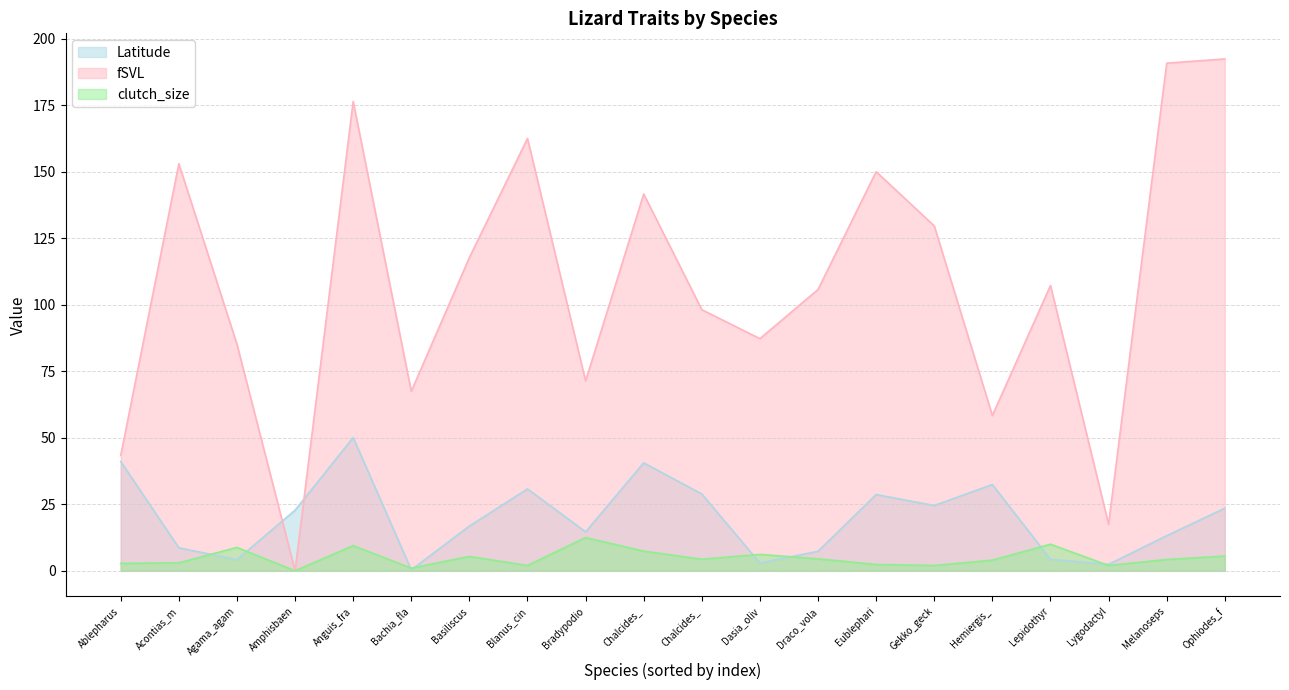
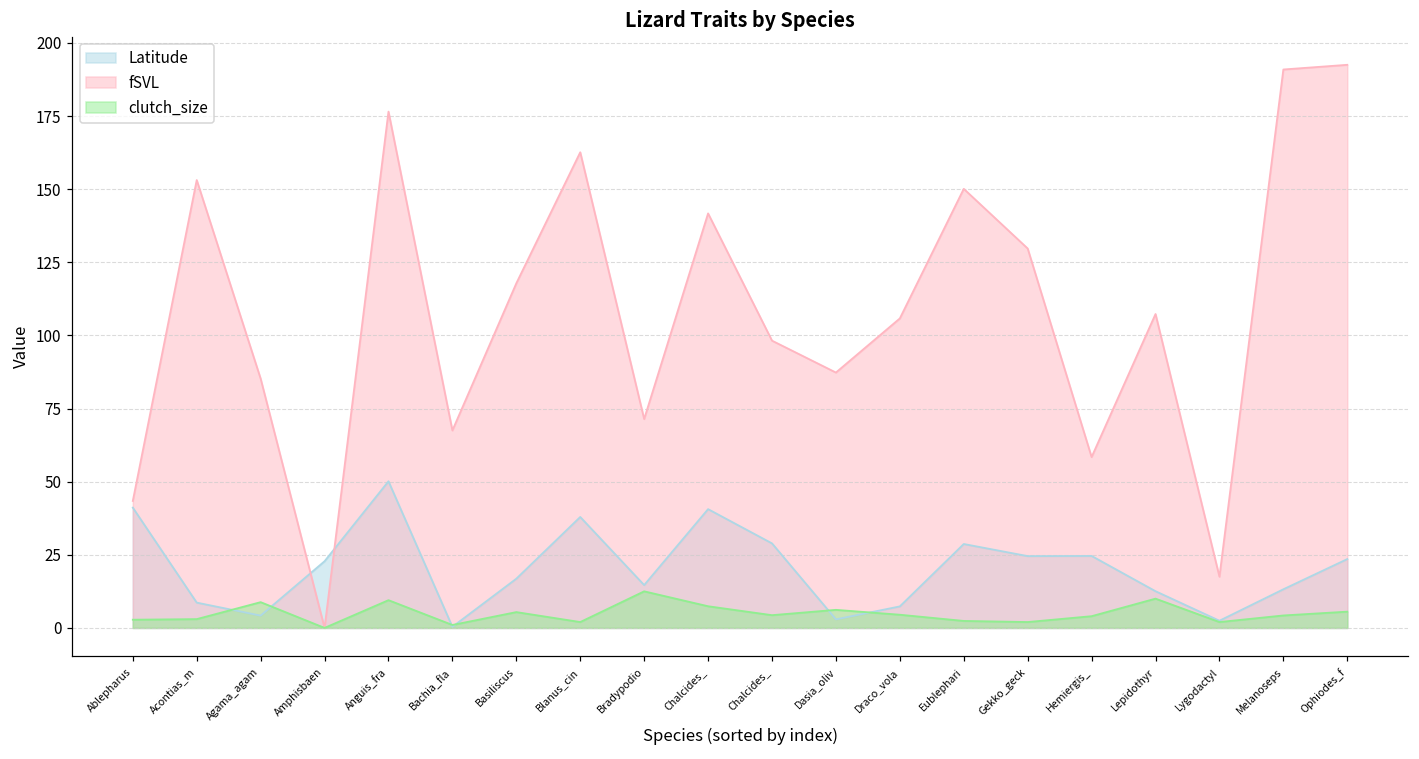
  {
    "Latitude": {
      "Ablepharus": 41,
      "Acontias_m": 9,
      "Agama_agam": 4,
      "Amphisbaen": 23,
      "Anguis_fra": 50,
      "Basiliscus": 17,
-     "Blanus_cin": 31,
+     "Blanus_cin": 38,
      "Bradypodio": 15,
      "Dasia_oliv": 3,
      "Draco_vola": 7,
      "Eublephari": 29,
      "Gekko_geck": 25,
-     "Hemiergis_": 32,
-     "Lepidothyr": 4,
+     "Hemiergis_": 25,
+     "Lepidothyr": 13,
      "Melanoseps": 13,
      "Ophiodes_f": 24
    },
    "fSVL": {
      "Ablepharus": 43,
      "Acontias_m": 153,
      "Agama_agam": 85,
      "Anguis_fra": 177,
      "Bachia_fla": 68,
      "Basiliscus": 118,
      "Blanus_cin": 163,
      "Bradypodio": 71,
      "Dasia_oliv": 87,
      "Draco_vola": 106,
      "Eublephari": 150,
      "Gekko_geck": 130,
      "Hemiergis_": 58,
      "Lepidothyr": 107,
      "Lygodactyl": 18,
      "Melanoseps": 191,
      "Ophiodes_f": 193
    },
    "clutch_size": {
      "Ablepharus": 3,
      "Acontias_m": 3,
      "Agama_agam": 9,
      "Anguis_fra": 9,
      "Basiliscus": 5,
      "Blanus_cin": 2,
      "Bradypodio": 13,
      "Dasia_oliv": 6,
      "Draco_vola": 5,
      "Eublephari": 2,
      "Gekko_geck": 2,
      "Hemiergis_": 4,
      "Lepidothyr": 10,
      "Melanoseps": 4,
      "Ophiodes_f": 6
    }
  }
